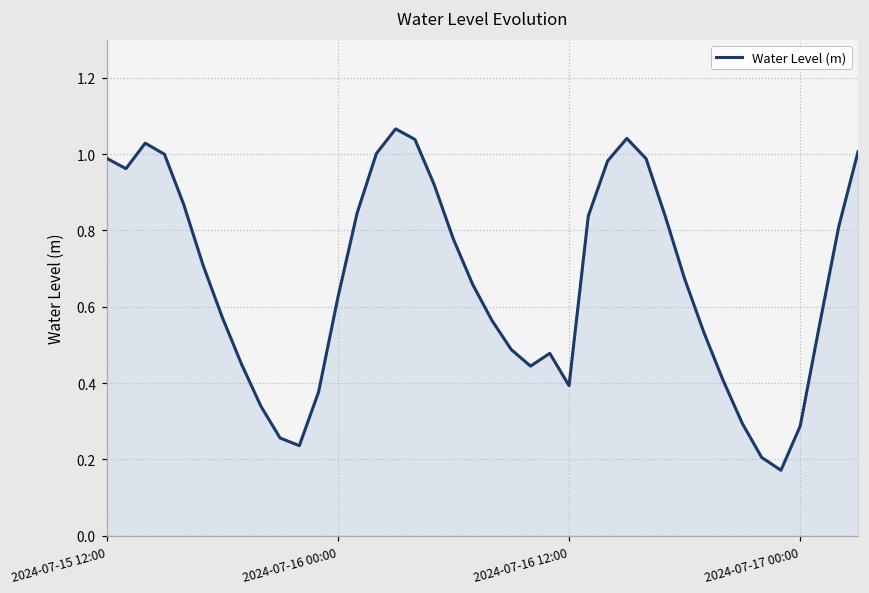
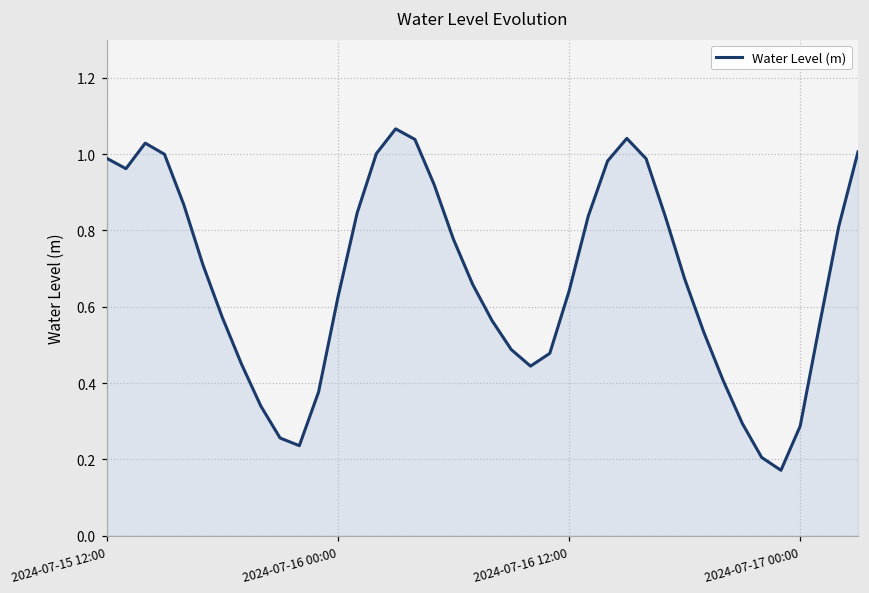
  {
    "2024-07-15 12:00": 0.99,
    "2024-07-16 00:00": 0.62,
-   "2024-07-16 12:00": 0.39,
+   "2024-07-16 12:00": 0.64,
    "2024-07-17 00:00": 0.29
  }
